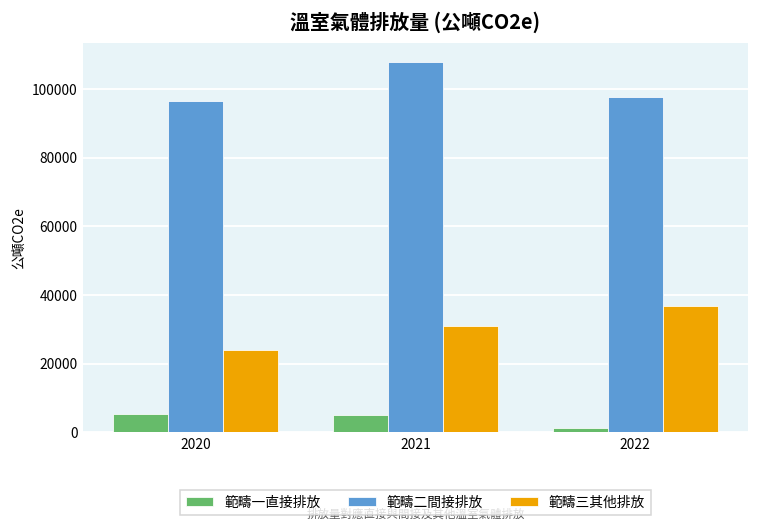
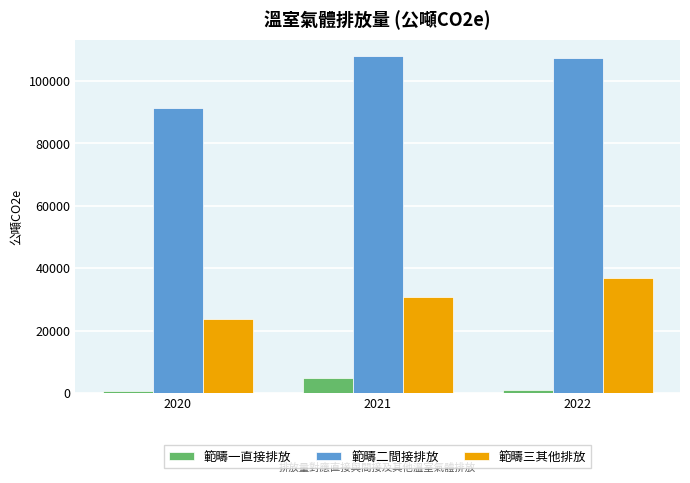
  {
    "範疇一直接排放": {
-     "2020": 5000,
+     "2020": 1000,
      "2021": 5000,
      "2022": 1000
    },
    "範疇二間接排放": {
-     "2020": 96000,
+     "2020": 91000,
      "2021": 108000,
-     "2022": 98000
+     "2022": 107000
    },
    "範疇三其他排放": {
      "2020": 24000,
      "2021": 31000,
      "2022": 37000
    }
  }
